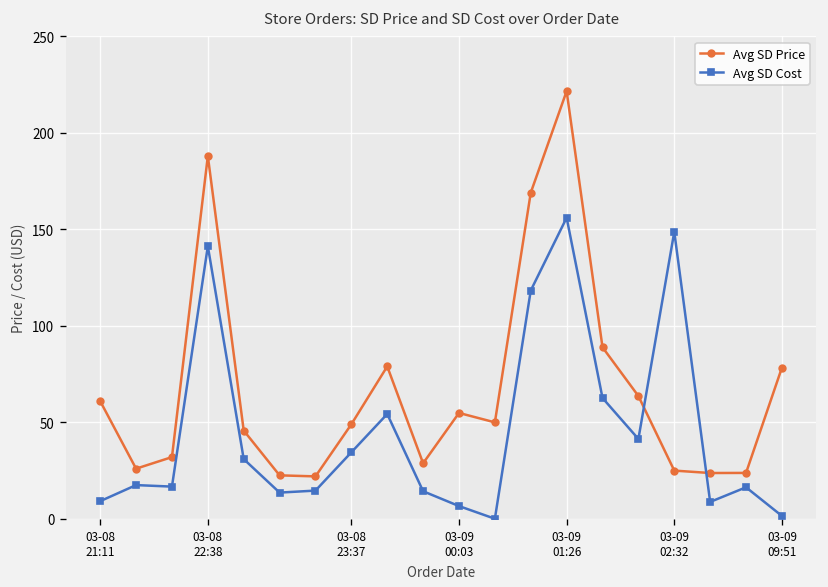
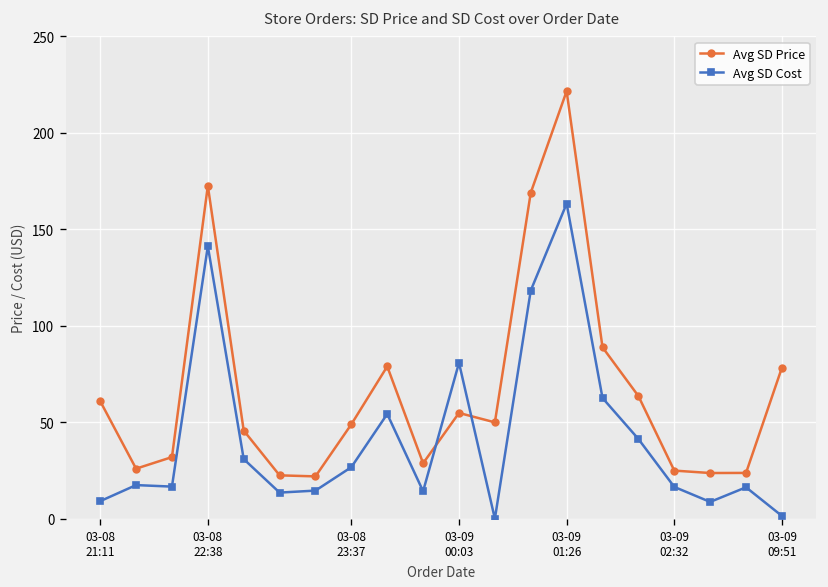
  {
    "Avg SD Price": {
      "03-08 21:11": 61,
-     "03-08 22:38": 188,
+     "03-08 22:38": 173,
      "03-08 23:37": 49,
      "03-09 00:03": 55,
      "03-09 01:26": 222,
      "03-09 02:32": 25,
      "03-09 09:51": 78
    },
    "Avg SD Cost": {
      "03-08 21:11": 9,
      "03-08 22:38": 141,
-     "03-08 23:37": 34,
-     "03-09 00:03": 7,
-     "03-09 01:26": 156,
-     "03-09 02:32": 149,
+     "03-08 23:37": 27,
+     "03-09 00:03": 81,
+     "03-09 01:26": 163,
+     "03-09 02:32": 17,
      "03-09 09:51": 1
    }
  }
